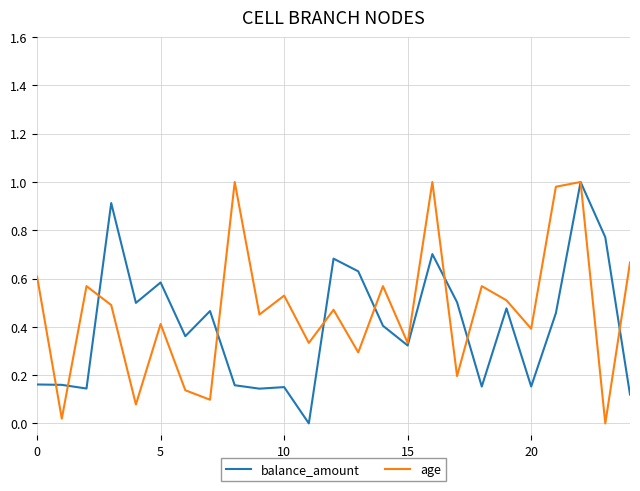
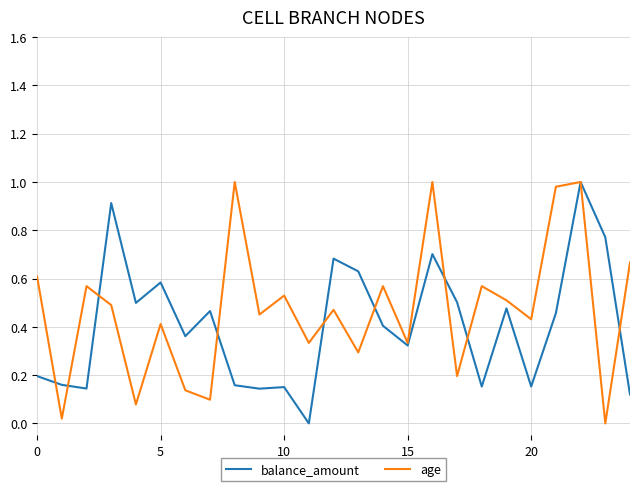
  {
    "balance_amount": {
-     "0": 0.16,
+     "0": 0.20,
      "5": 0.58,
      "10": 0.15,
      "20": 0.15
    },
    "age": {
      "0": 0.61,
      "5": 0.41,
      "10": 0.53,
-     "20": 0.39
+     "20": 0.43
    }
  }
